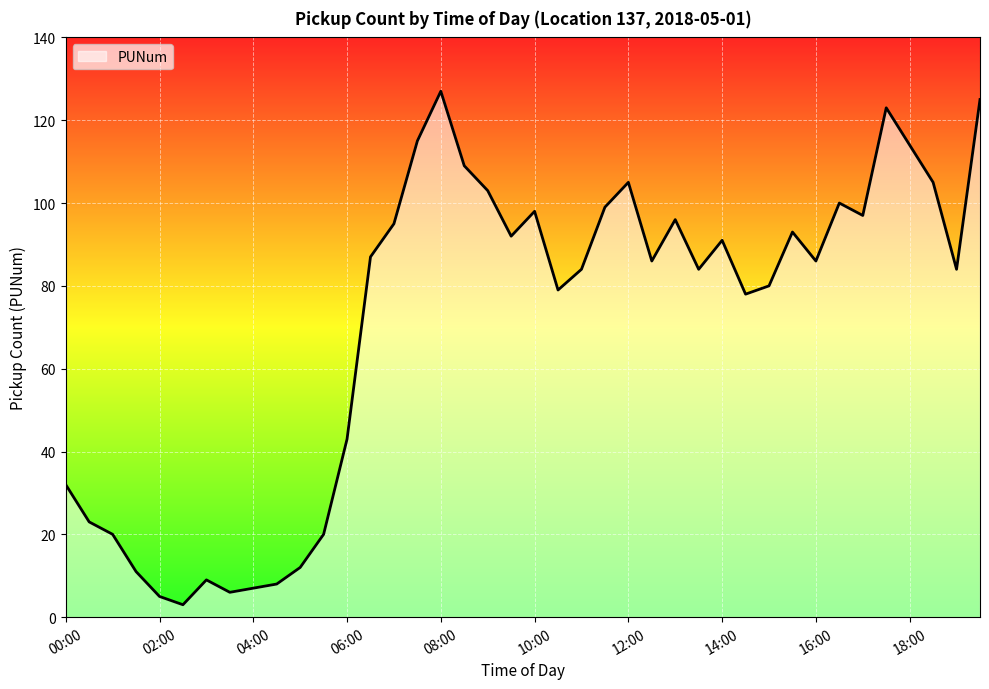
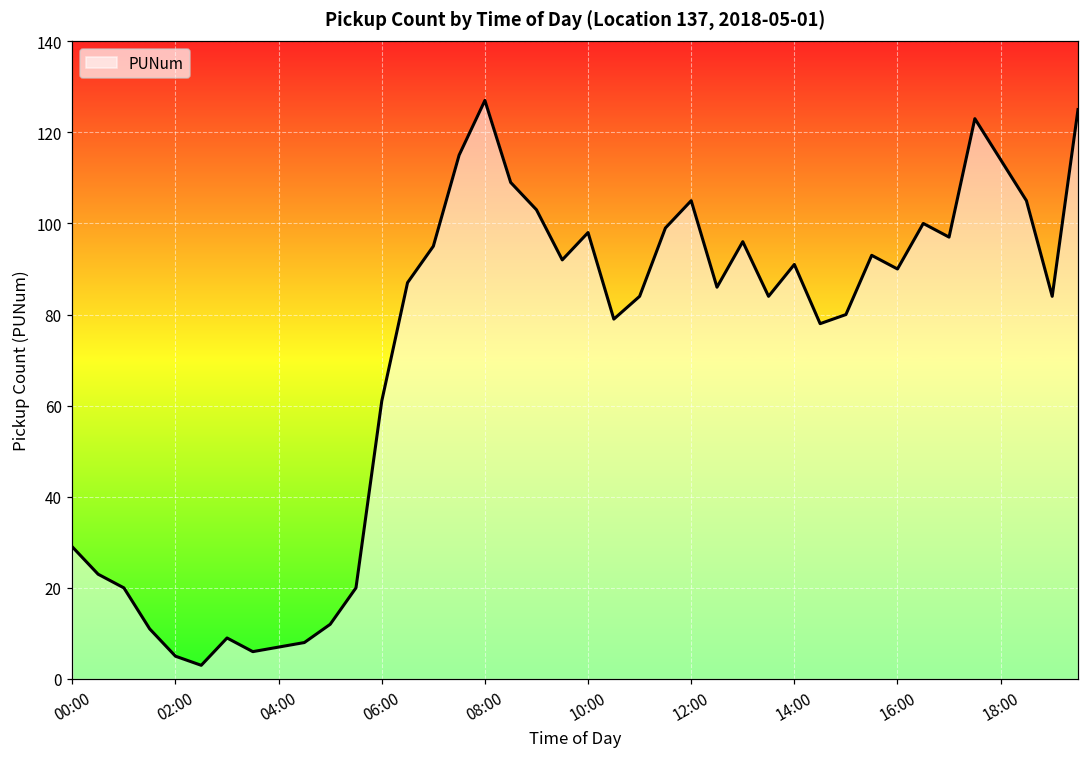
  {
-   "00:00": 32,
+   "00:00": 29,
    "02:00": 5,
    "04:00": 7,
-   "06:00": 43,
+   "06:00": 61,
    "08:00": 127,
    "10:00": 98,
    "12:00": 105,
    "14:00": 91,
-   "16:00": 86,
+   "16:00": 90,
    "18:00": 114
  }
